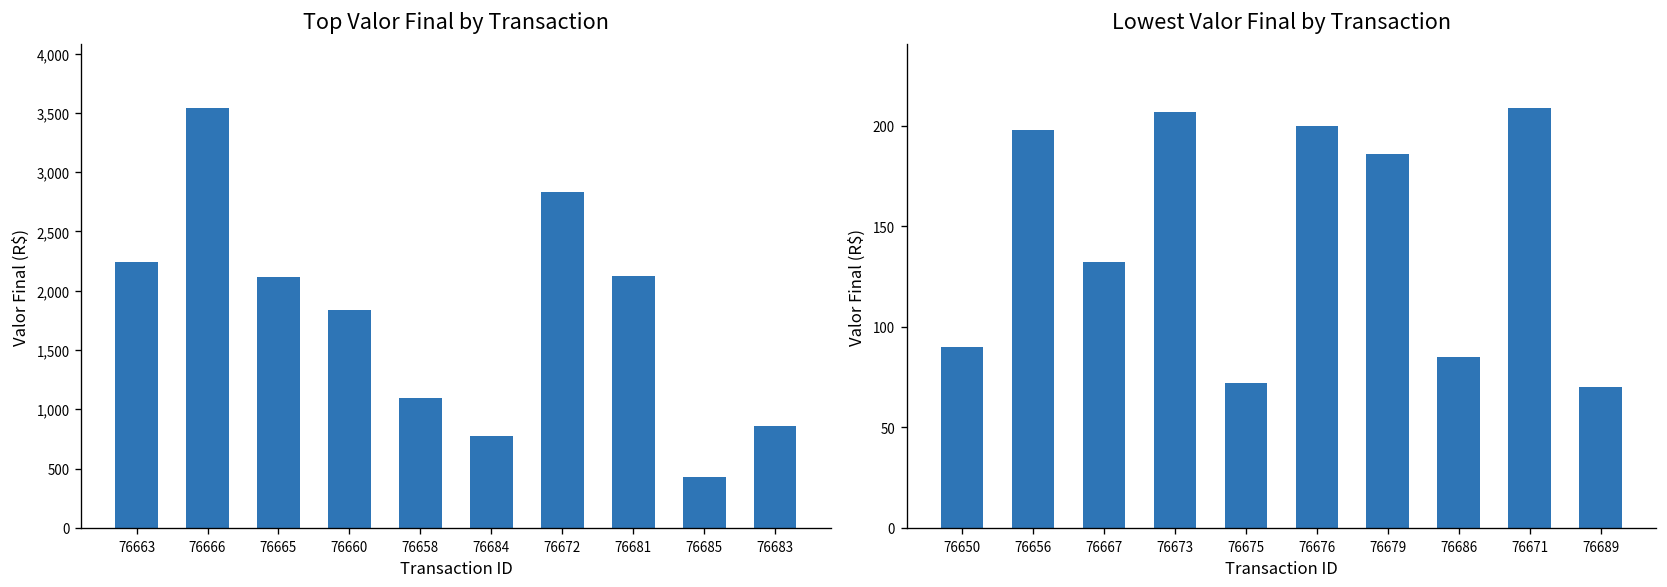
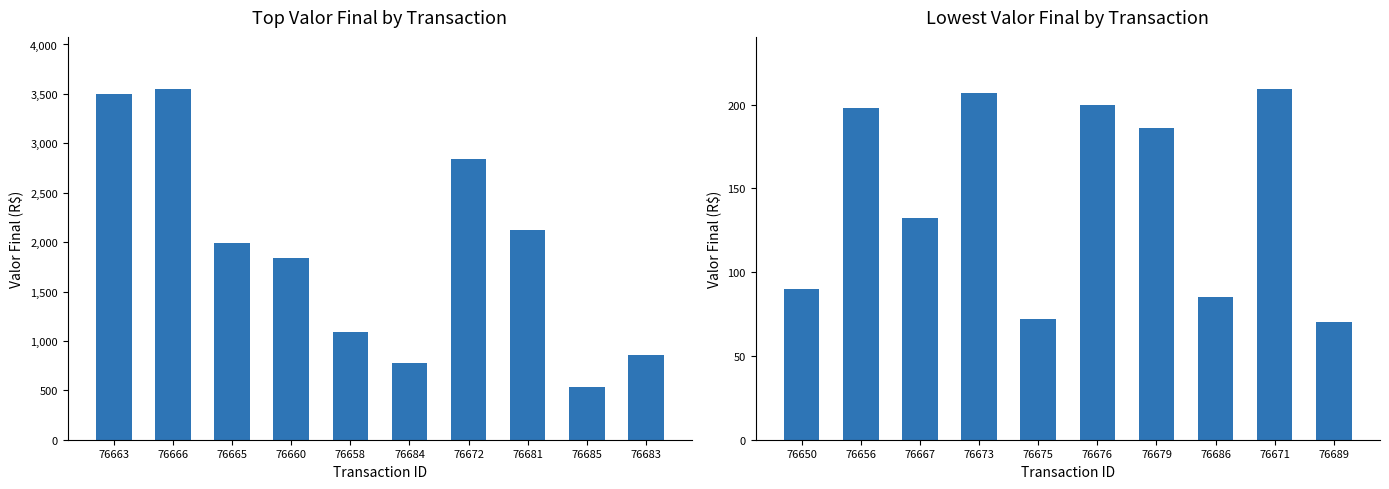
  {
    "Top Valor Final by Transaction": {
-     "76663": "2,200",
+     "76663": "3,500",
      "76666": "3,500",
-     "76665": "2,100",
+     "76665": "2,000",
      "76660": "1,800",
      "76658": "1,100",
      "76684": "800",
      "76672": "2,800",
      "76681": "2,100",
-     "76685": "400",
+     "76685": "500",
      "76683": "900"
    },
    "Lowest Valor Final by Transaction": {
      "76650": "90",
      "76656": "198",
      "76667": "132",
      "76673": "207",
      "76675": "72",
      "76676": "200",
      "76679": "186",
      "76686": "85",
      "76671": "209",
      "76689": "70"
    }
  }
